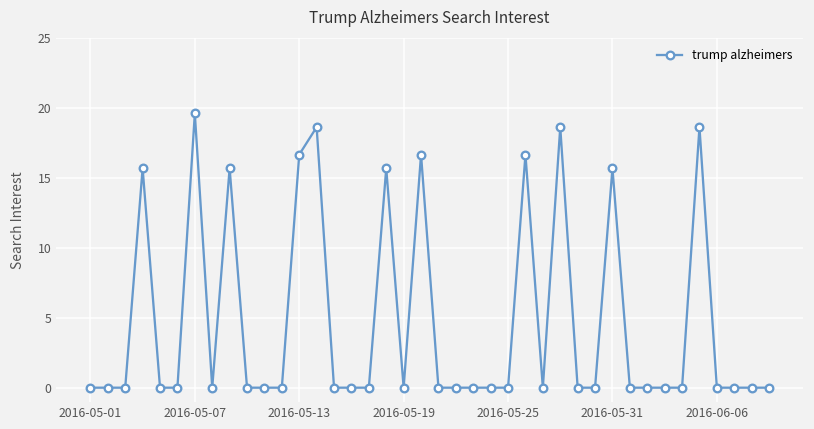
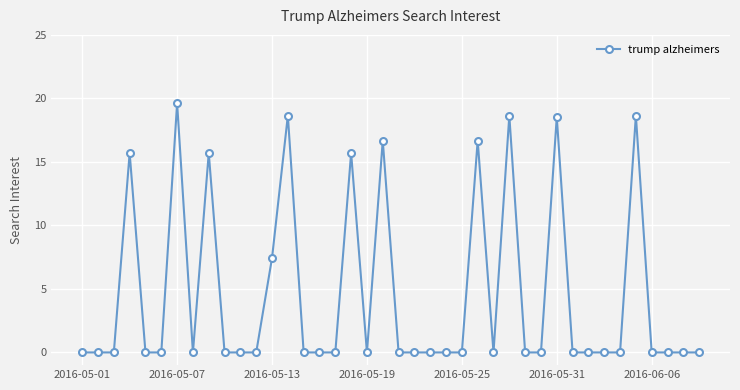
  {
    "2016-05-01": 0.0,
    "2016-05-07": 19.6,
-   "2016-05-13": 16.7,
+   "2016-05-13": 7.4,
    "2016-05-19": 0.0,
    "2016-05-25": 0.0,
-   "2016-05-31": 15.7,
+   "2016-05-31": 18.5,
    "2016-06-06": 0.0
  }
